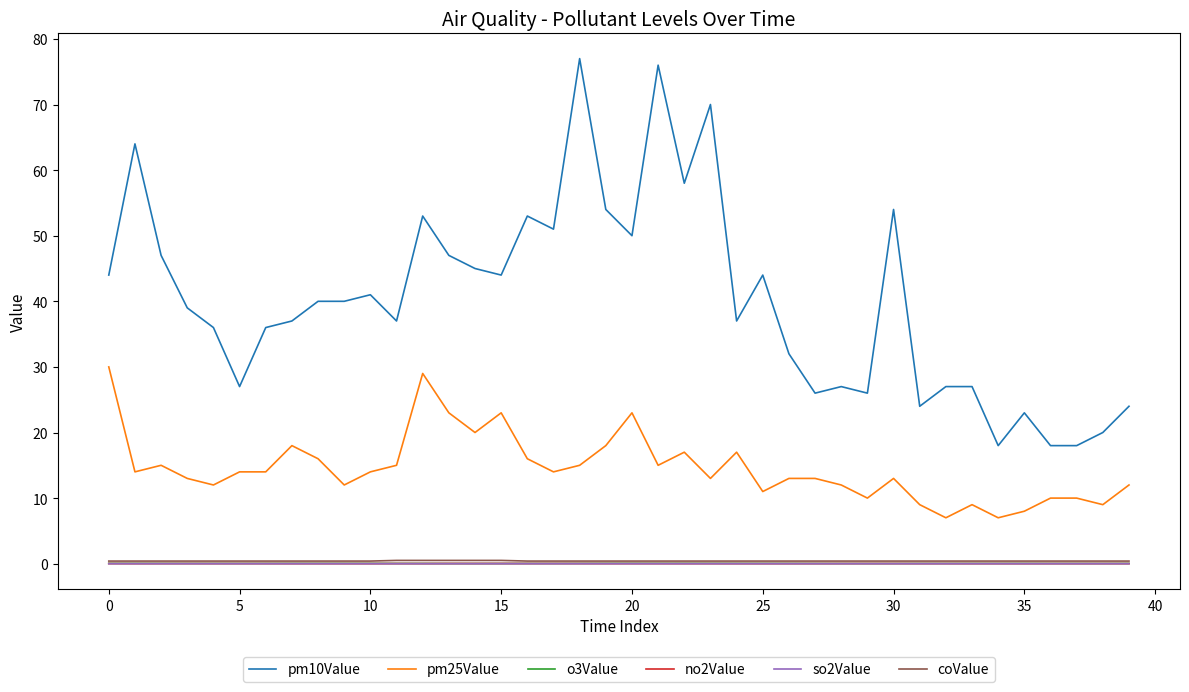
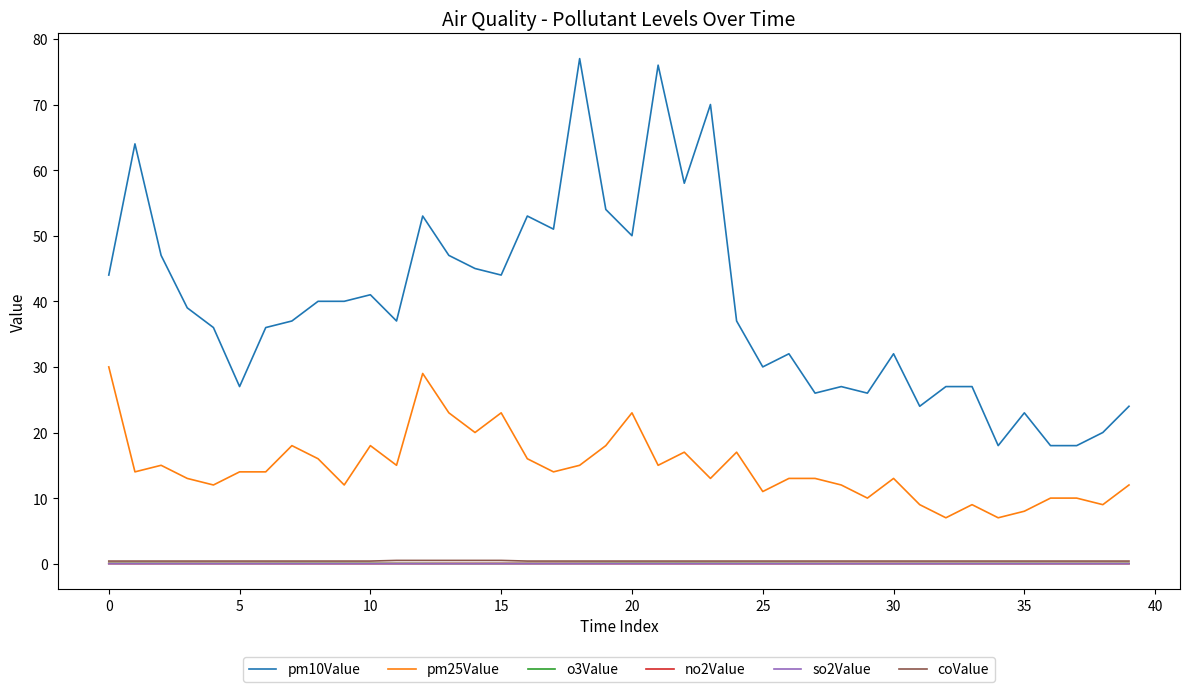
  {
    "pm10Value": {
      "0": 44,
      "5": 27,
      "10": 41,
      "15": 44,
      "20": 50,
-     "25": 44,
-     "30": 54,
+     "25": 30,
+     "30": 32,
      "35": 23
    },
    "pm25Value": {
      "0": 30,
      "5": 14,
-     "10": 14,
+     "10": 18,
      "15": 23,
      "20": 23,
      "25": 11,
      "30": 13,
      "35": 8
    },
    "coValue": {
      "15": 1
    }
  }
